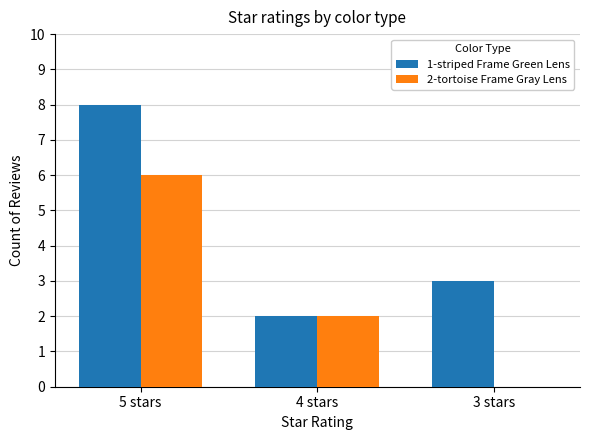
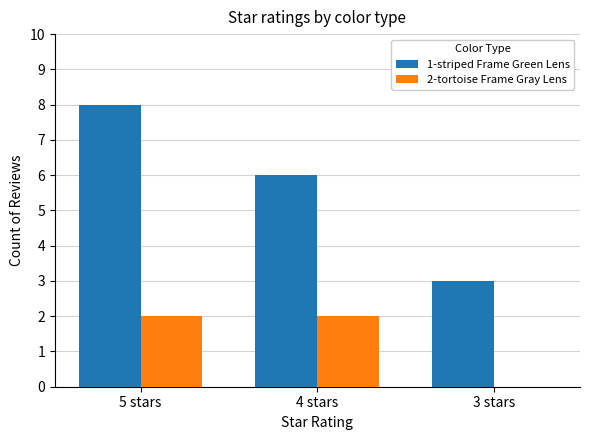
  {
    "1-striped Frame Green Lens": {
      "5 stars": 8,
-     "4 stars": 2,
+     "4 stars": 6,
      "3 stars": 3
    },
    "2-tortoise Frame Gray Lens": {
-     "5 stars": 6,
+     "5 stars": 2,
      "4 stars": 2,
      "3 stars": 0
    }
  }
